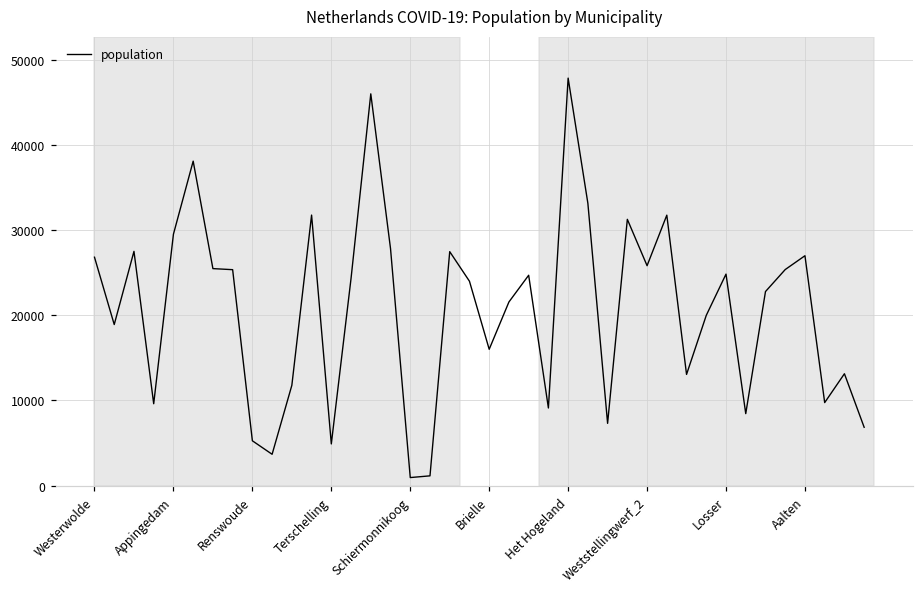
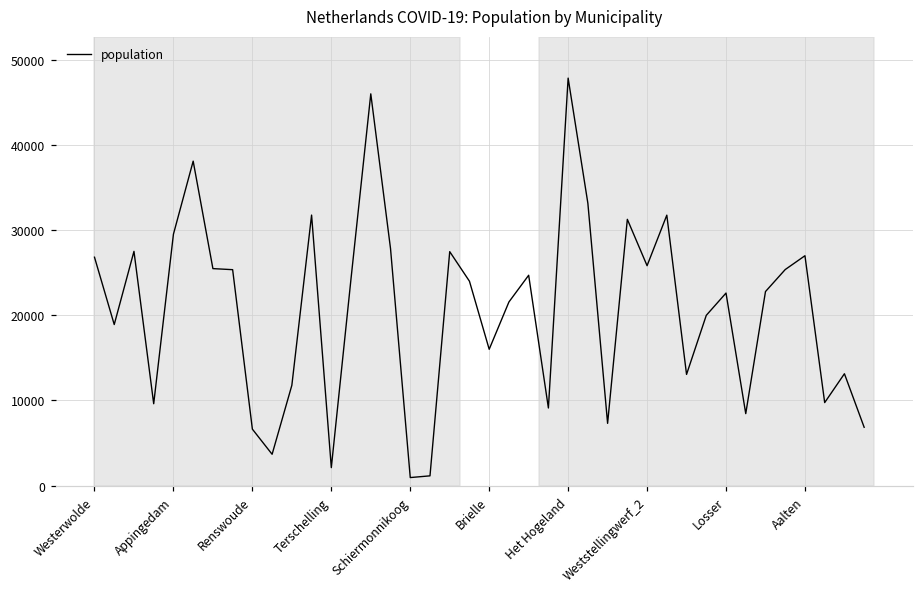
  {
    "Westerwolde": 27000,
    "Appingedam": 30000,
-   "Renswoude": 5000,
-   "Terschelling": 5000,
+   "Renswoude": 7000,
+   "Terschelling": 2000,
    "Schiermonnikoog": 1000,
    "Brielle": 16000,
    "Het Hogeland": 48000,
    "Weststellingwerf_2": 26000,
-   "Losser": 25000,
+   "Losser": 23000,
    "Aalten": 27000
  }
